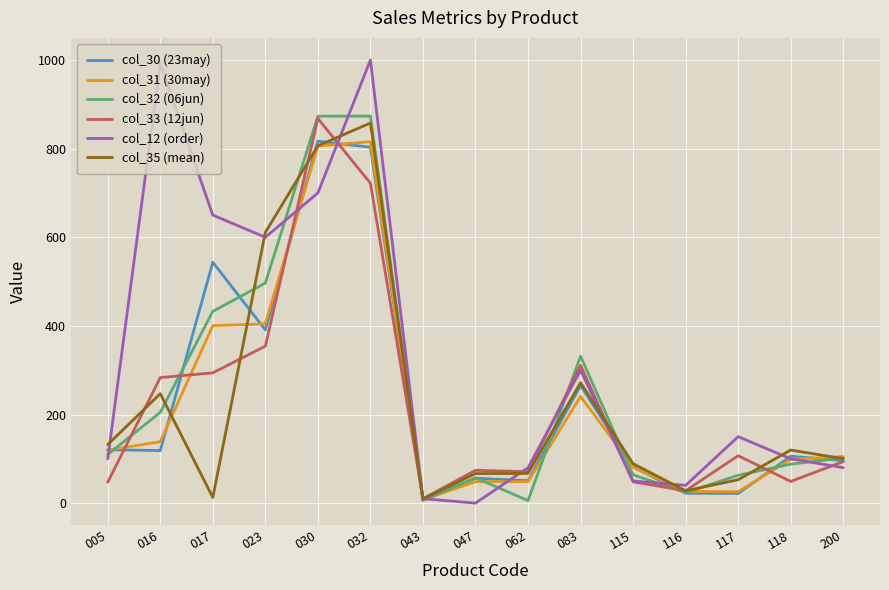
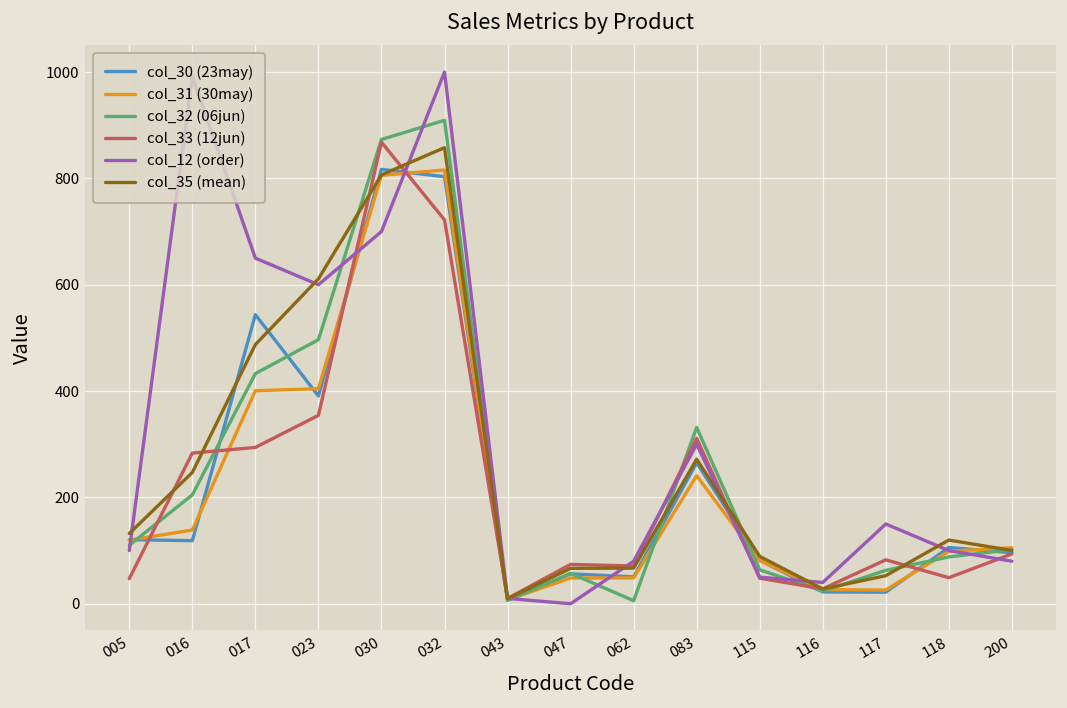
  {
    "col_30 (23may)": {
      "016": 120,
      "017": 540,
      "023": 390,
      "030": 820,
      "032": 800,
      "083": 270,
      "118": 110
    },
    "col_31 (30may)": {
      "016": 140,
      "017": 400,
      "023": 400,
      "032": 820,
      "047": 50,
      "083": 240
    },
    "col_32 (06jun)": {
      "005": 110,
      "016": 200,
      "017": 430,
      "023": 500,
-     "032": 870,
+     "032": 910,
      "062": 10,
      "083": 330,
      "115": 60,
      "117": 60,
      "118": 90
    },
    "col_33 (12jun)": {
      "005": 50,
      "016": 280,
      "017": 290,
      "023": 350,
      "032": 720,
      "047": 70,
      "083": 310,
-     "117": 110,
+     "117": 80,
      "118": 50
    },
    "col_12 (order)": {
      "005": 100,
      "017": 650,
      "023": 600,
      "030": 700,
      "032": 1000,
      "047": 0,
      "062": 80,
      "083": 300,
      "116": 40,
      "117": 150,
      "200": 80
    },
    "col_35 (mean)": {
      "005": 130,
      "016": 250,
-     "017": 10,
+     "017": 490,
      "023": 610,
      "032": 860,
      "047": 70,
      "083": 270,
      "115": 90,
      "117": 50,
      "118": 120
    }
  }
